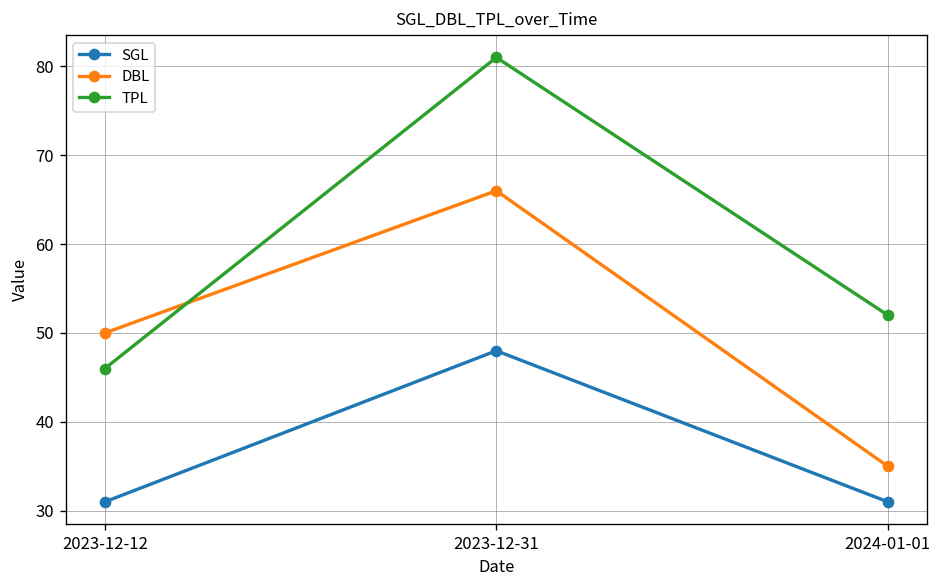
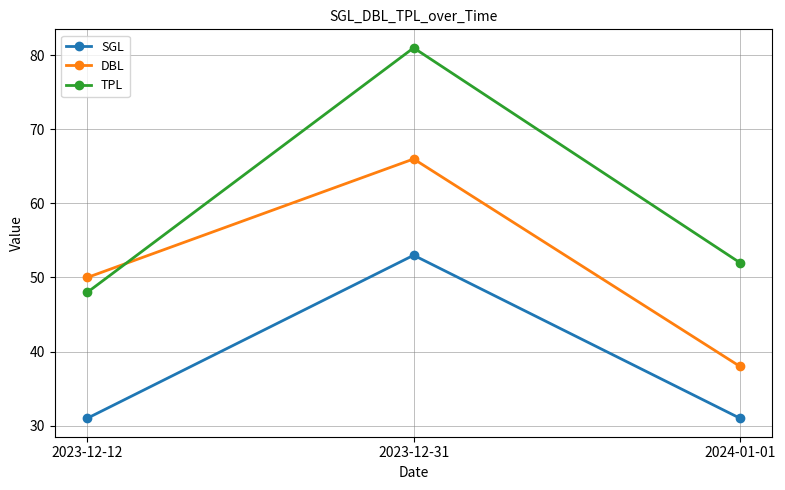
  {
    "SGL": {
      "2023-12-12": 31,
-     "2023-12-31": 48,
+     "2023-12-31": 53,
      "2024-01-01": 31
    },
    "DBL": {
      "2023-12-12": 50,
      "2023-12-31": 66,
-     "2024-01-01": 35
+     "2024-01-01": 38
    },
    "TPL": {
-     "2023-12-12": 46,
+     "2023-12-12": 48,
      "2023-12-31": 81,
      "2024-01-01": 52
    }
  }
